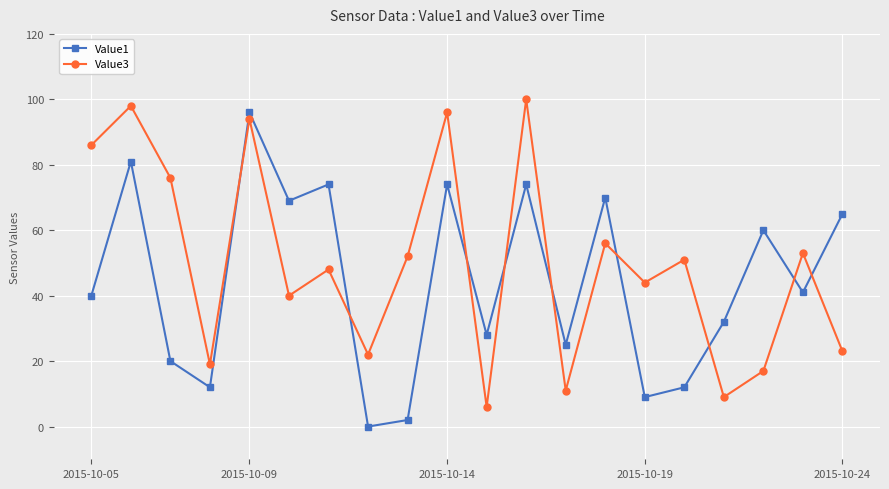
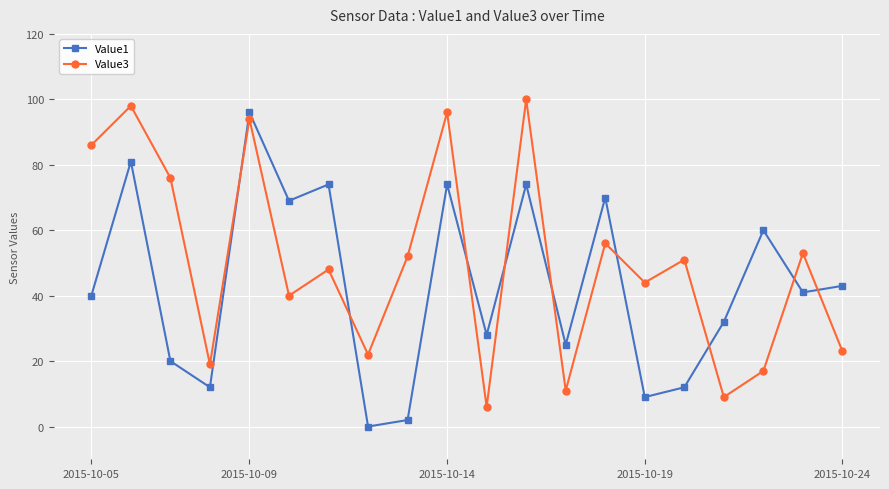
  {
    "Value1": {
      "2015-10-05": 40,
      "2015-10-09": 96,
      "2015-10-14": 74,
      "2015-10-19": 9,
-     "2015-10-24": 65
+     "2015-10-24": 43
    },
    "Value3": {
      "2015-10-05": 86,
      "2015-10-09": 94,
      "2015-10-14": 96,
      "2015-10-19": 44,
      "2015-10-24": 23
    }
  }
